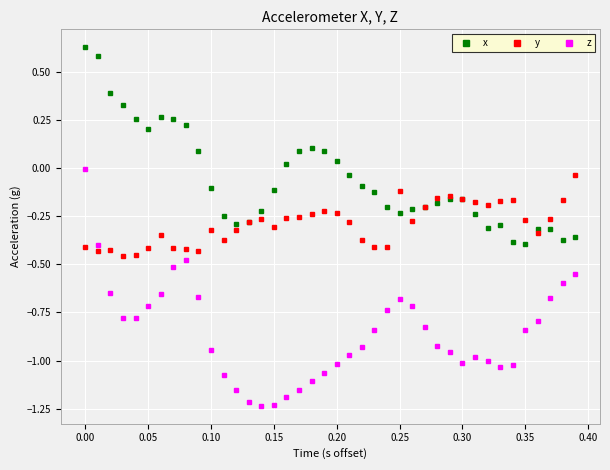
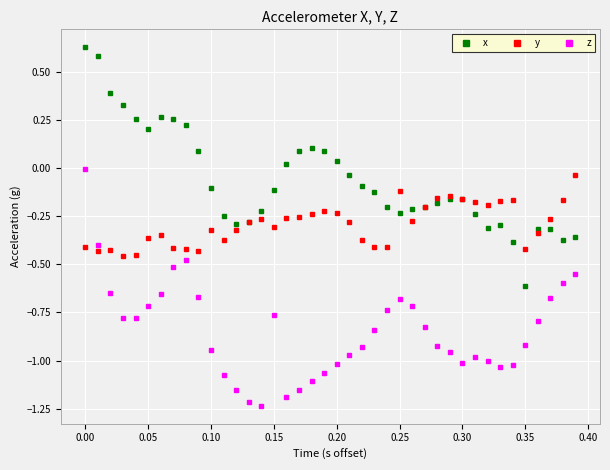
  {
    "x": {
      "0.00": 0.63,
      "0.05": 0.20,
      "0.10": -0.10,
      "0.15": -0.11,
      "0.20": 0.04,
      "0.25": -0.23,
-     "0.35": -0.39
+     "0.35": -0.61
    },
    "y": {
      "0.00": -0.41,
-     "0.05": -0.41,
+     "0.05": -0.36,
      "0.10": -0.32,
      "0.15": -0.31,
      "0.20": -0.23,
      "0.25": -0.12,
-     "0.35": -0.27
+     "0.35": -0.42
    },
    "z": {
      "0.00": 0.00,
      "0.05": -0.72,
      "0.10": -0.95,
-     "0.15": -1.23,
+     "0.15": -0.76,
      "0.20": -1.02,
      "0.25": -0.68,
      "0.30": -1.01,
-     "0.35": -0.84
+     "0.35": -0.92
    }
  }
